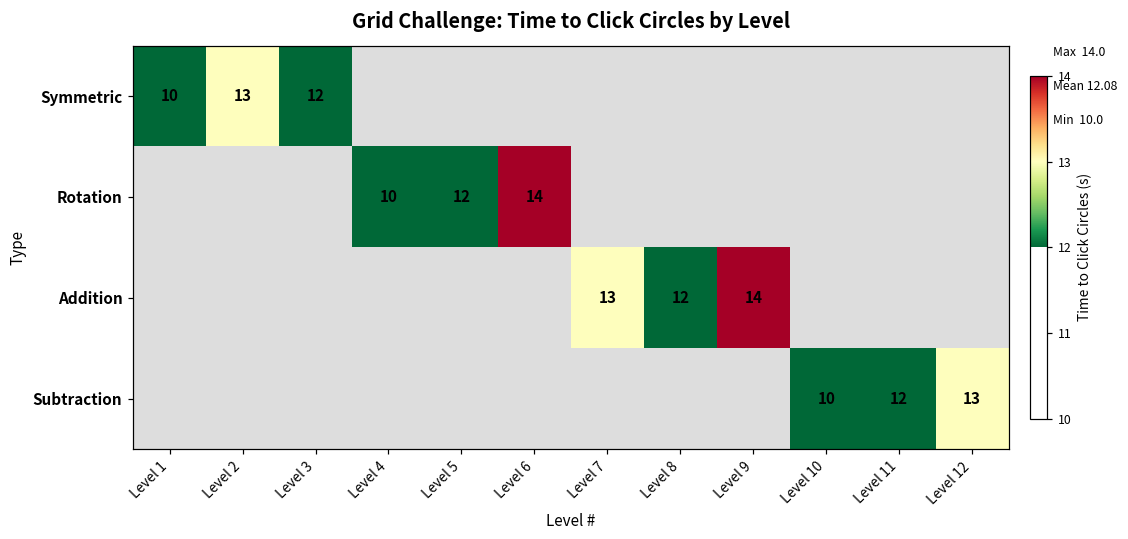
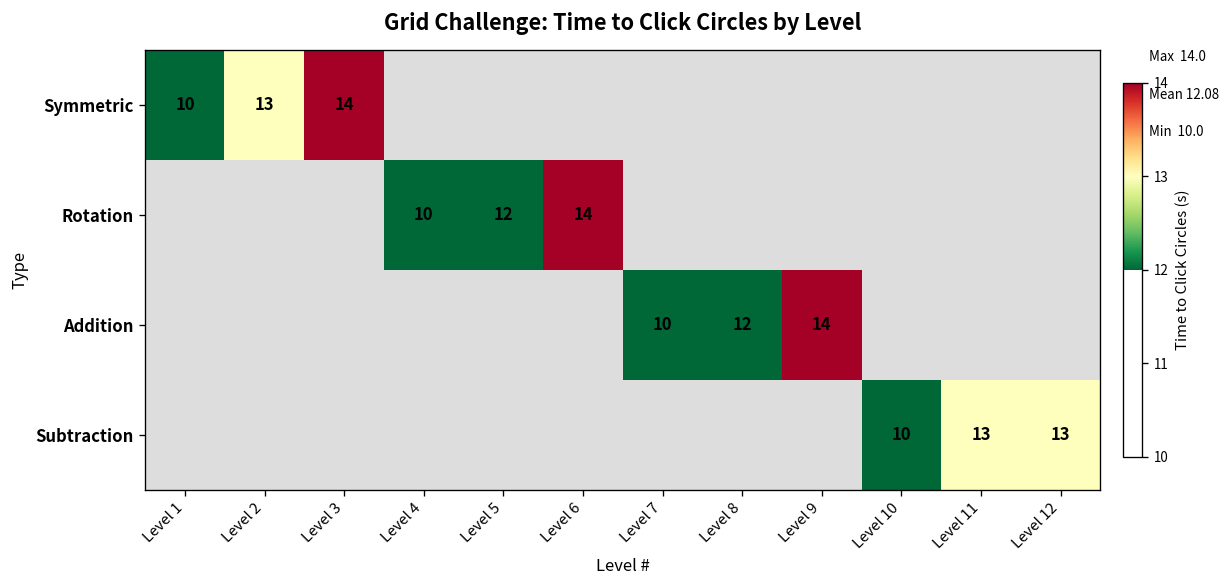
  {
    "Symmetric": {
      "Level 1": 10,
      "Level 2": 13,
-     "Level 3": 12
+     "Level 3": 14
    },
    "Rotation": {
      "Level 4": 10,
      "Level 5": 12,
      "Level 6": 14
    },
    "Addition": {
-     "Level 7": 13,
+     "Level 7": 10,
      "Level 8": 12,
      "Level 9": 14
    },
    "Subtraction": {
      "Level 10": 10,
-     "Level 11": 12,
+     "Level 11": 13,
      "Level 12": 13
    }
  }
